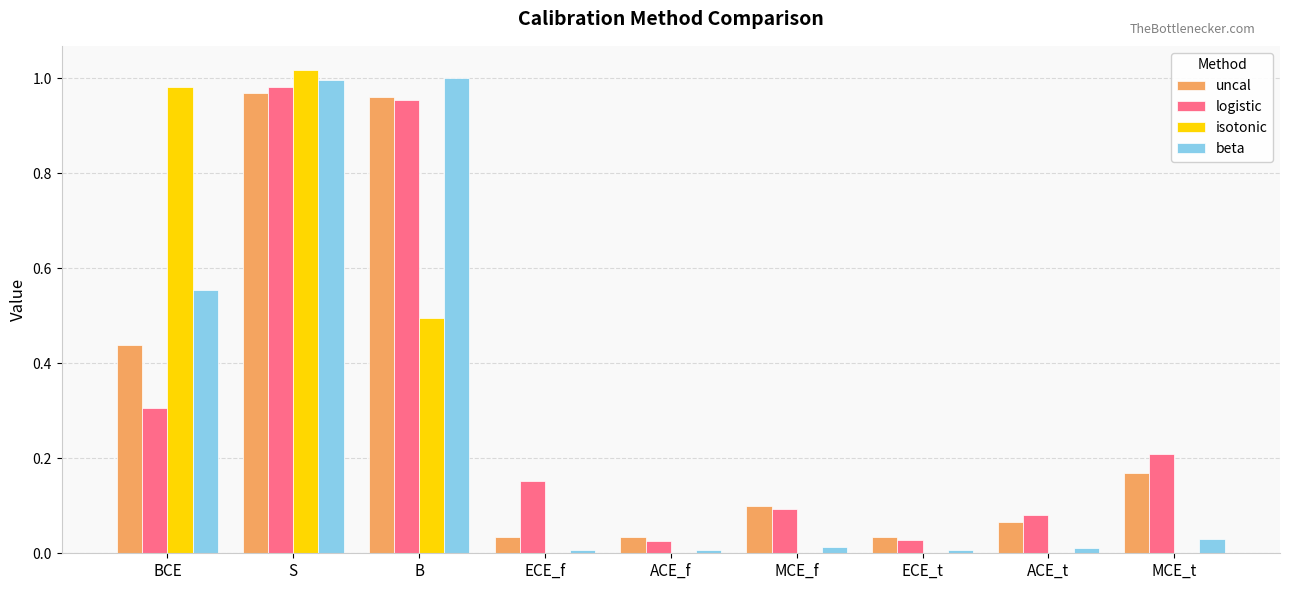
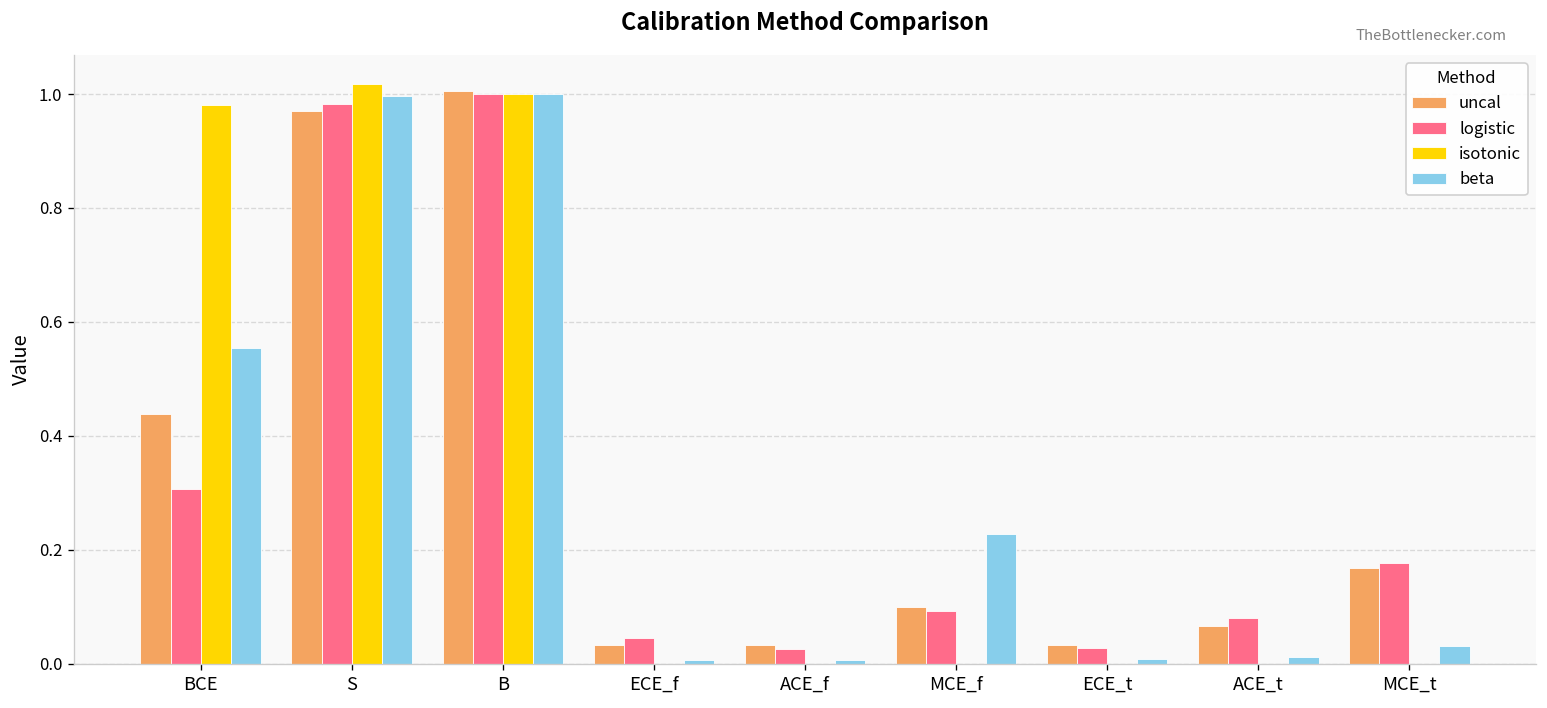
  {
    "uncal": {
      "BCE": 0.44,
      "S": 0.97,
-     "B": 0.96,
+     "B": 1.01,
      "ECE_f": 0.03,
      "ACE_f": 0.03,
      "MCE_f": 0.10,
      "ECE_t": 0.03,
      "ACE_t": 0.07,
      "MCE_t": 0.17
    },
    "logistic": {
      "BCE": 0.31,
      "S": 0.98,
-     "B": 0.95,
-     "ECE_f": 0.15,
+     "B": 1.00,
+     "ECE_f": 0.05,
      "ACE_f": 0.03,
      "MCE_f": 0.09,
      "ECE_t": 0.03,
      "ACE_t": 0.08,
-     "MCE_t": 0.21
+     "MCE_t": 0.18
    },
    "isotonic": {
      "BCE": 0.98,
      "S": 1.02,
-     "B": 0.50
+     "B": 1.00
    },
    "beta": {
      "BCE": 0.55,
      "S": 1.00,
      "B": 1.00,
      "ECE_f": 0.01,
      "ACE_f": 0.01,
-     "MCE_f": 0.01,
+     "MCE_f": 0.23,
      "ECE_t": 0.01,
      "ACE_t": 0.01,
      "MCE_t": 0.03
    }
  }
